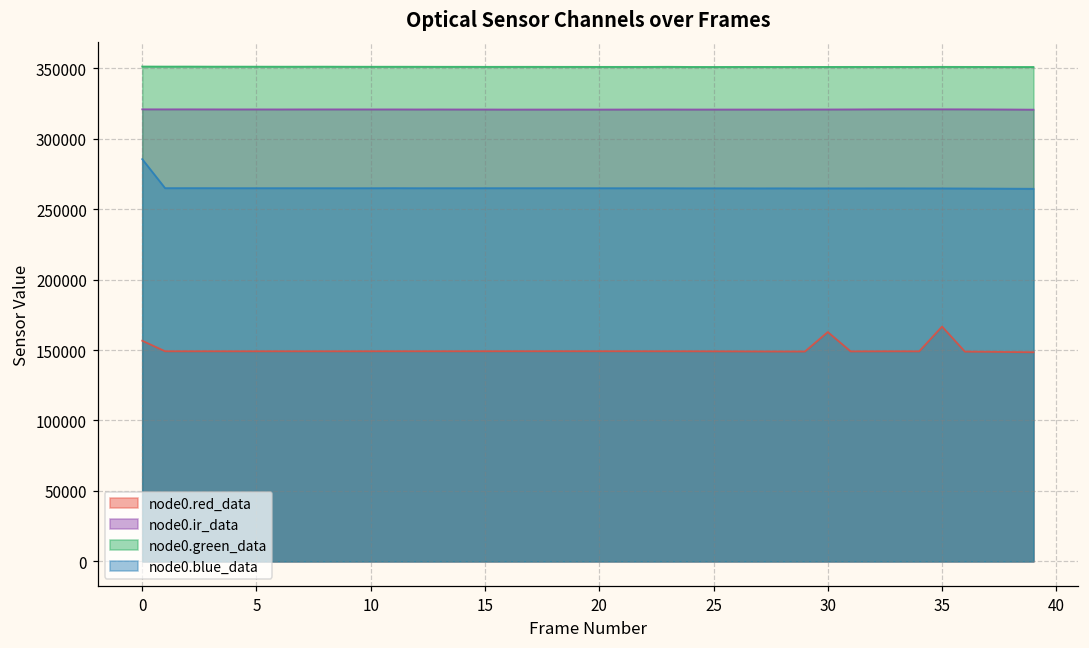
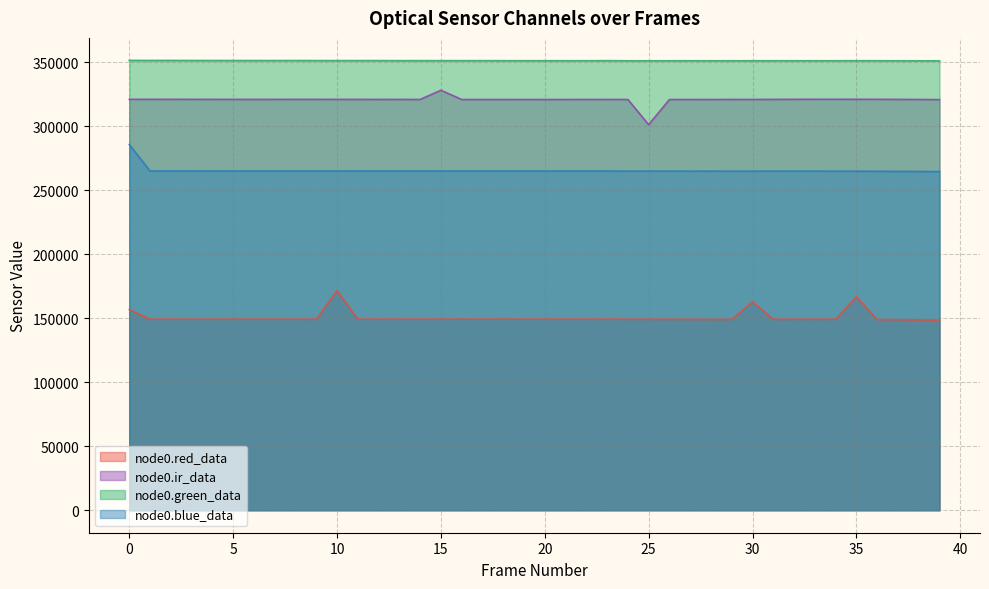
  {
    "node0.red_data": {
      "0": 157000,
      "5": 149000,
-     "10": 149000,
+     "10": 171000,
      "15": 149000,
      "20": 149000,
      "25": 149000,
      "30": 163000,
      "35": 167000
    },
    "node0.ir_data": {
      "0": 321000,
      "5": 321000,
      "10": 321000,
-     "15": 321000,
+     "15": 328000,
      "20": 321000,
-     "25": 321000,
+     "25": 301000,
      "30": 321000,
      "35": 321000
    },
    "node0.green_data": {
      "0": 351000,
      "5": 351000,
      "10": 351000,
      "15": 351000,
      "20": 351000,
      "25": 351000,
      "30": 351000,
      "35": 351000
    },
    "node0.blue_data": {
      "0": 286000,
      "5": 265000,
      "10": 265000,
      "15": 265000,
      "20": 265000,
      "25": 265000,
      "30": 265000,
      "35": 265000
    }
  }
